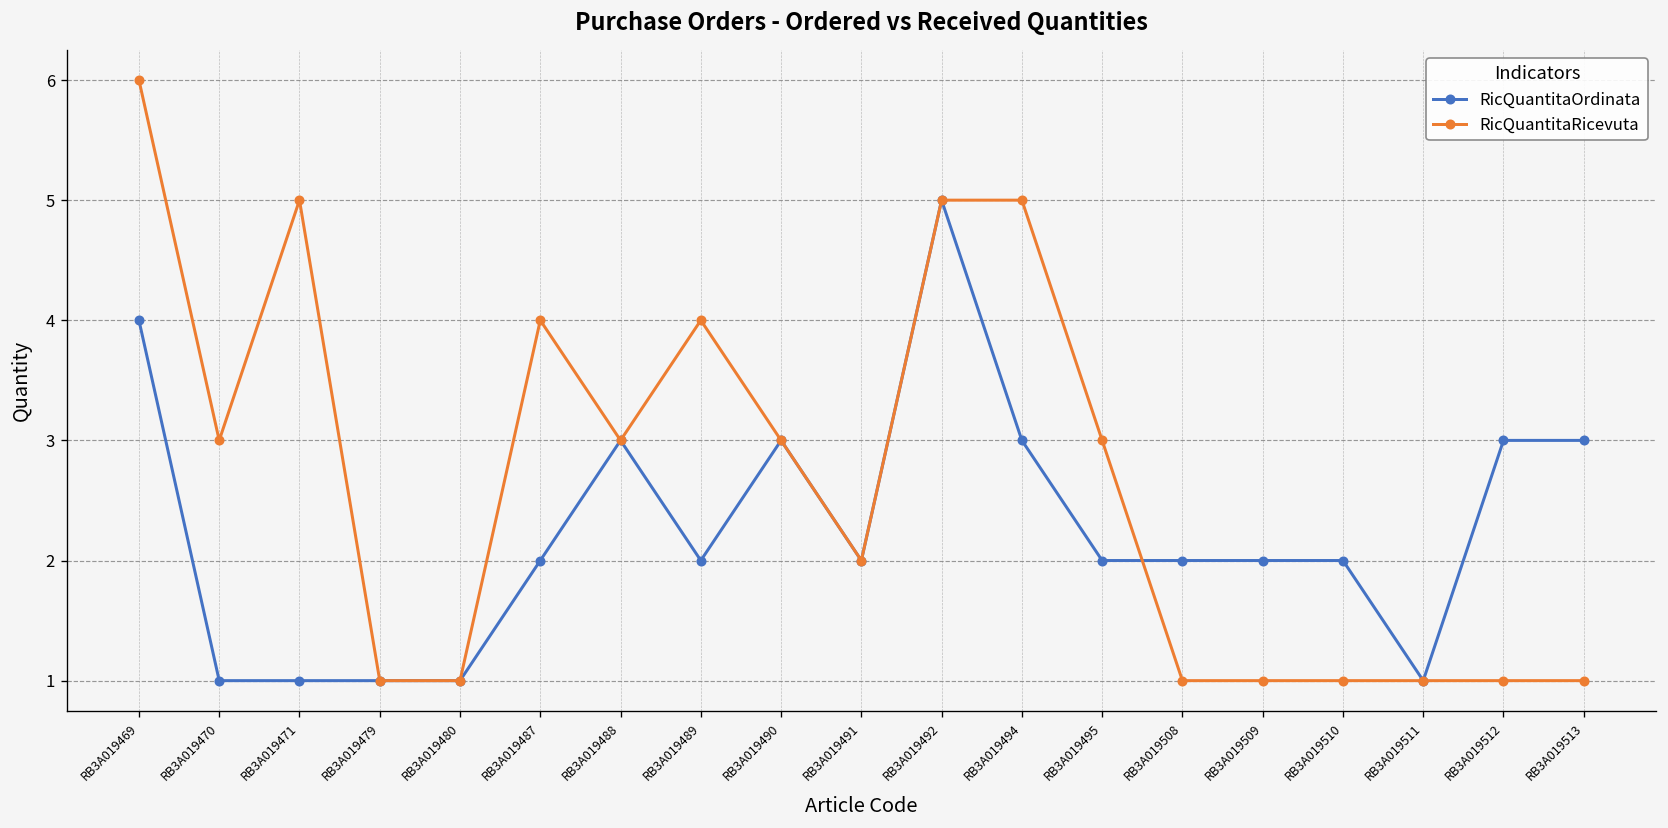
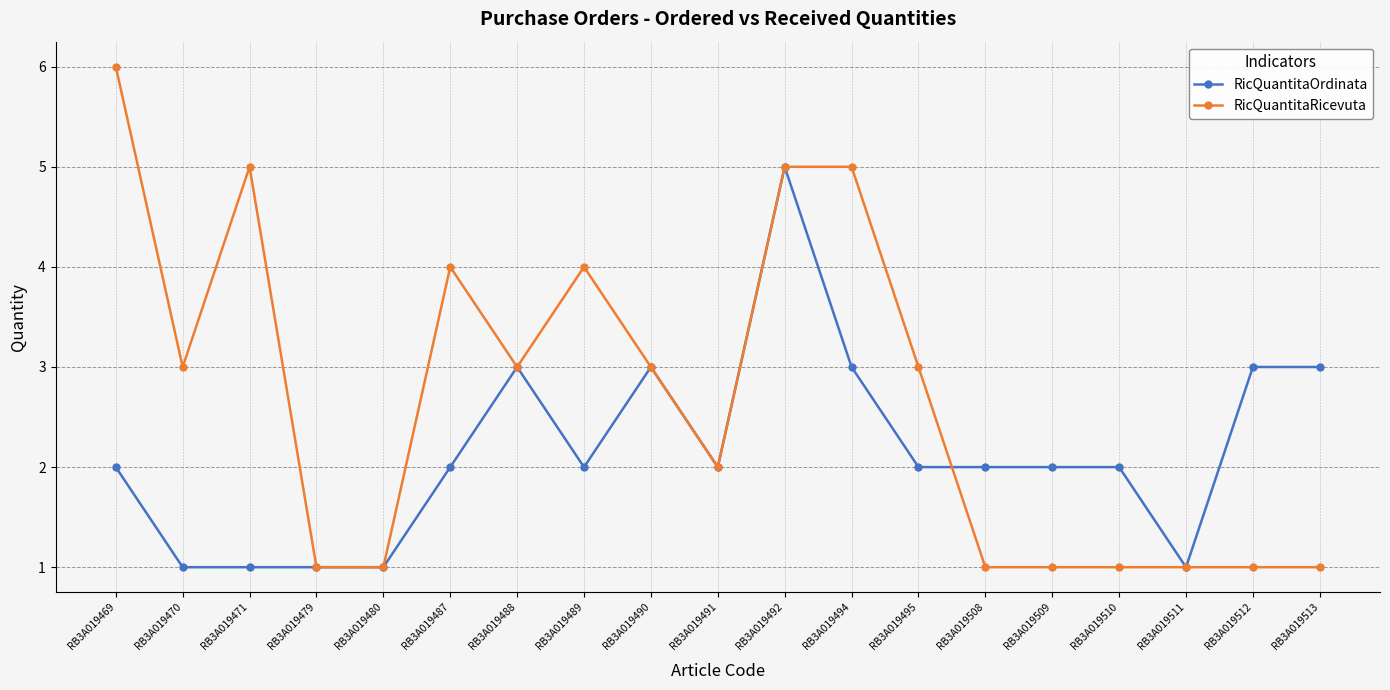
  {
    "RicQuantitaOrdinata": {
-     "RB3A019469": 4,
+     "RB3A019469": 2,
      "RB3A019470": 1,
      "RB3A019471": 1,
      "RB3A019487": 2,
      "RB3A019489": 2,
      "RB3A019494": 3,
      "RB3A019495": 2,
      "RB3A019508": 2,
      "RB3A019509": 2,
      "RB3A019510": 2,
      "RB3A019512": 3,
      "RB3A019513": 3
    },
    "RicQuantitaRicevuta": {
      "RB3A019469": 6,
      "RB3A019470": 3,
      "RB3A019471": 5,
      "RB3A019487": 4,
      "RB3A019489": 4,
      "RB3A019494": 5,
      "RB3A019495": 3,
      "RB3A019508": 1,
      "RB3A019509": 1,
      "RB3A019510": 1,
      "RB3A019512": 1,
      "RB3A019513": 1
    }
  }
